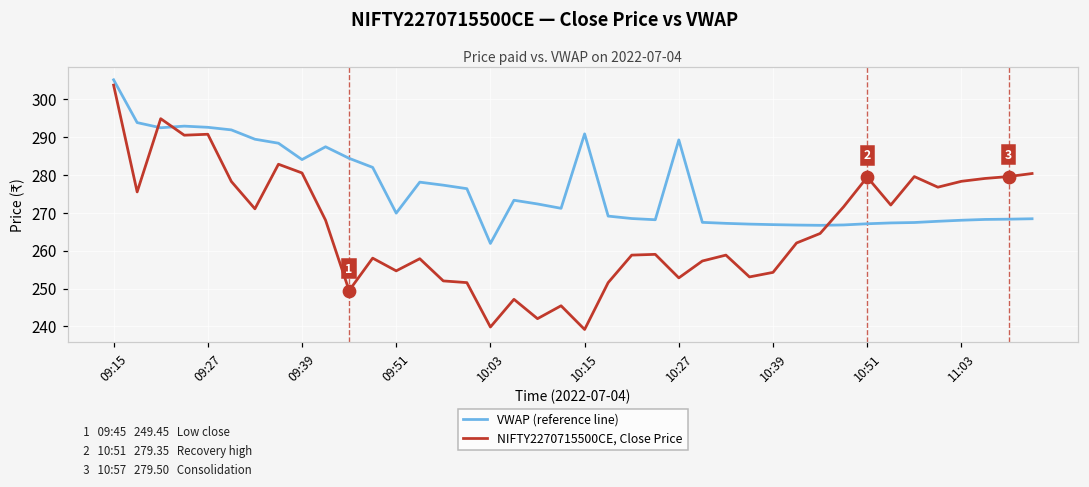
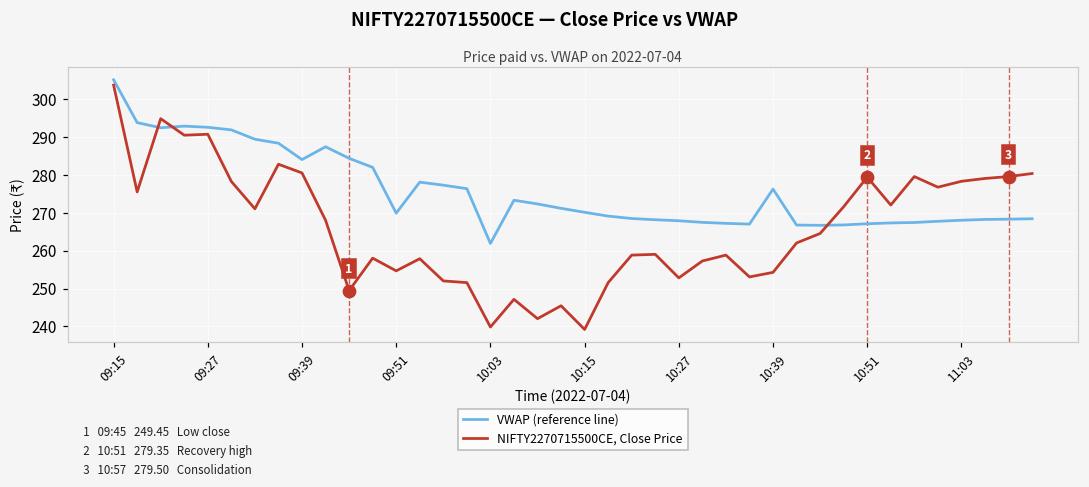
  {
    "VWAP (reference line)": {
      "09:15": 305,
      "09:27": 292,
      "09:39": 284,
      "09:51": 270,
      "10:03": 262,
-     "10:15": 291,
-     "10:27": 289,
-     "10:39": 267,
+     "10:15": 270,
+     "10:27": 268,
+     "10:39": 276,
      "10:51": 267,
      "11:03": 268
    }
  }
